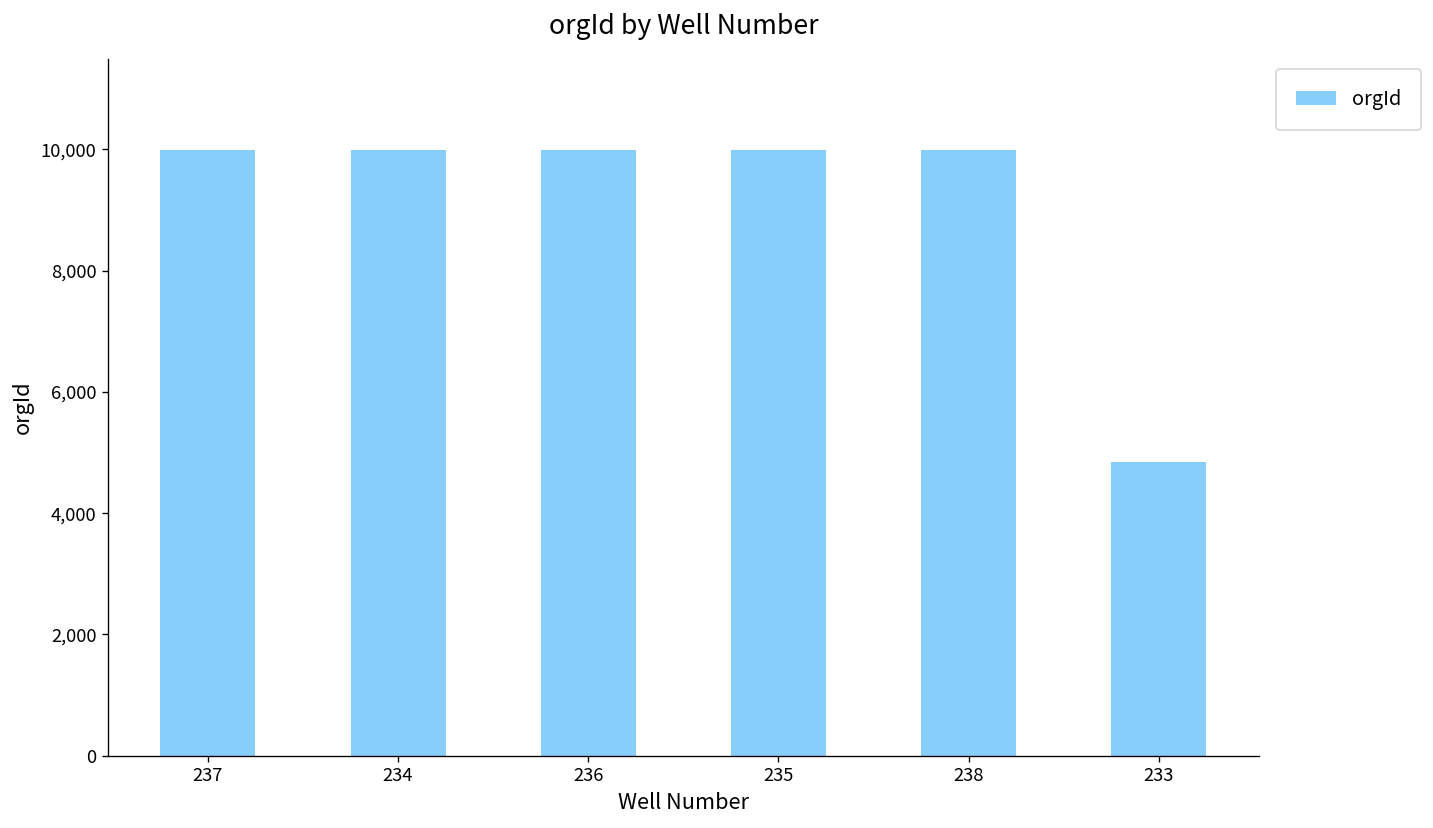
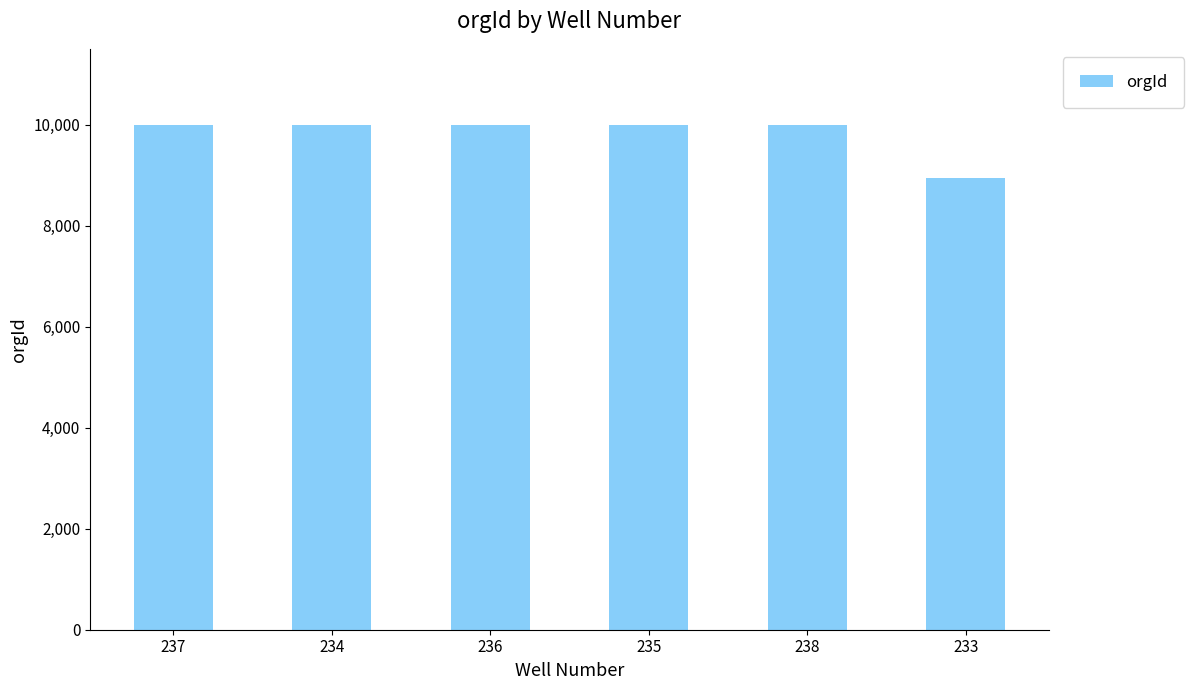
  {
    "237": "10,000",
    "234": "10,000",
    "236": "10,000",
    "235": "10,000",
    "238": "10,000",
-   "233": "4,800"
+   "233": "8,900"
  }
